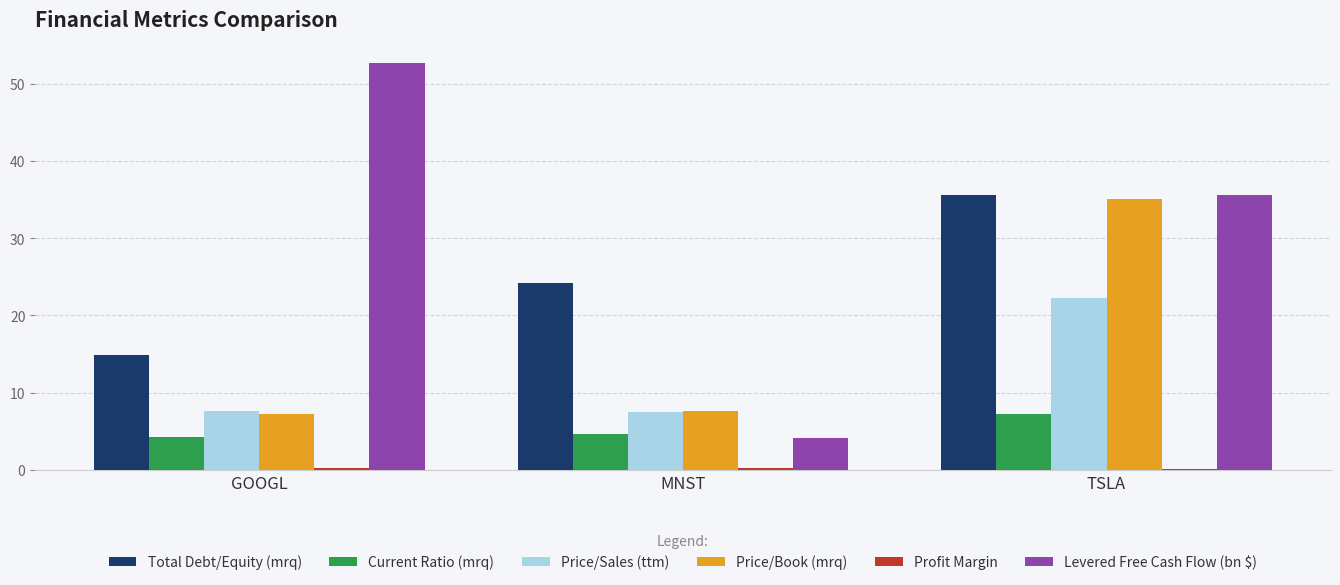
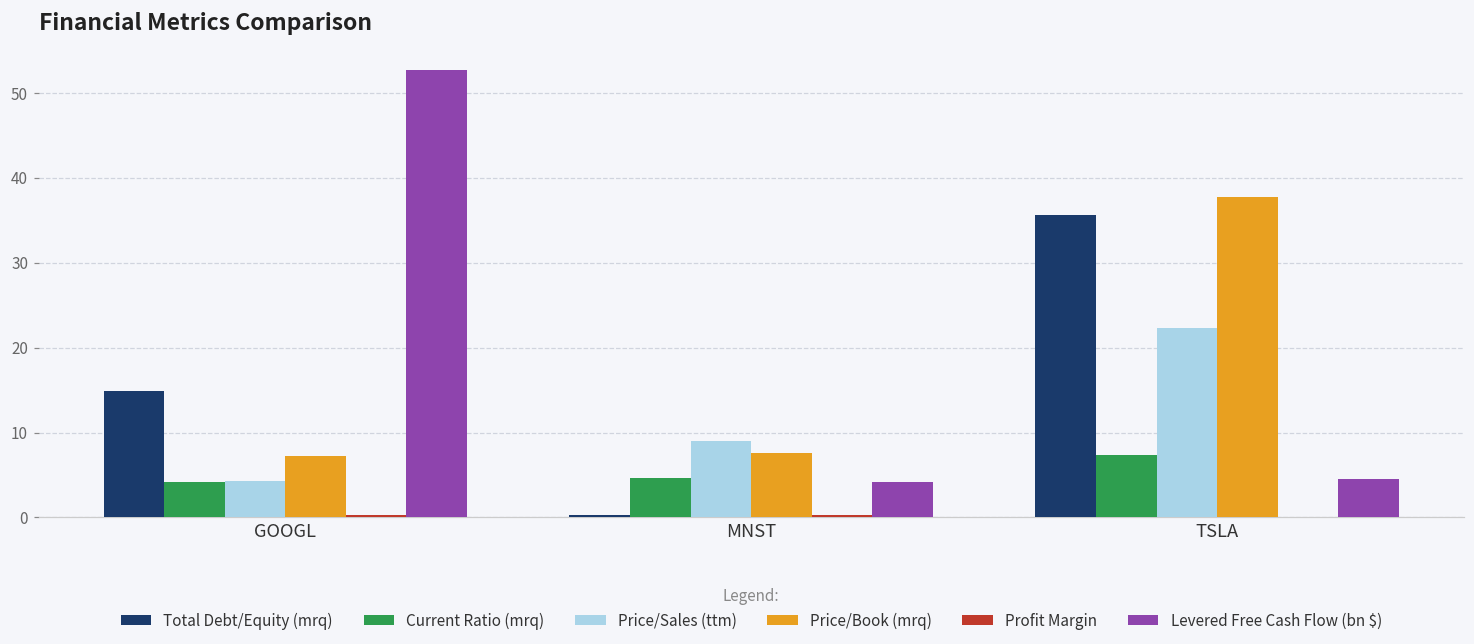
  {
    "Total Debt/Equity (mrq)": {
      "GOOGL": 15,
-     "MNST": 24,
+     "MNST": 0,
      "TSLA": 36
    },
    "Current Ratio (mrq)": {
      "GOOGL": 4,
      "MNST": 5,
      "TSLA": 7
    },
    "Price/Sales (ttm)": {
-     "GOOGL": 8,
-     "MNST": 8,
+     "GOOGL": 4,
+     "MNST": 9,
      "TSLA": 22
    },
    "Price/Book (mrq)": {
      "GOOGL": 7,
      "MNST": 8,
-     "TSLA": 35
+     "TSLA": 38
    },
    "Levered Free Cash Flow (bn $)": {
      "GOOGL": 53,
      "MNST": 4,
-     "TSLA": 36
+     "TSLA": 5
    }
  }
